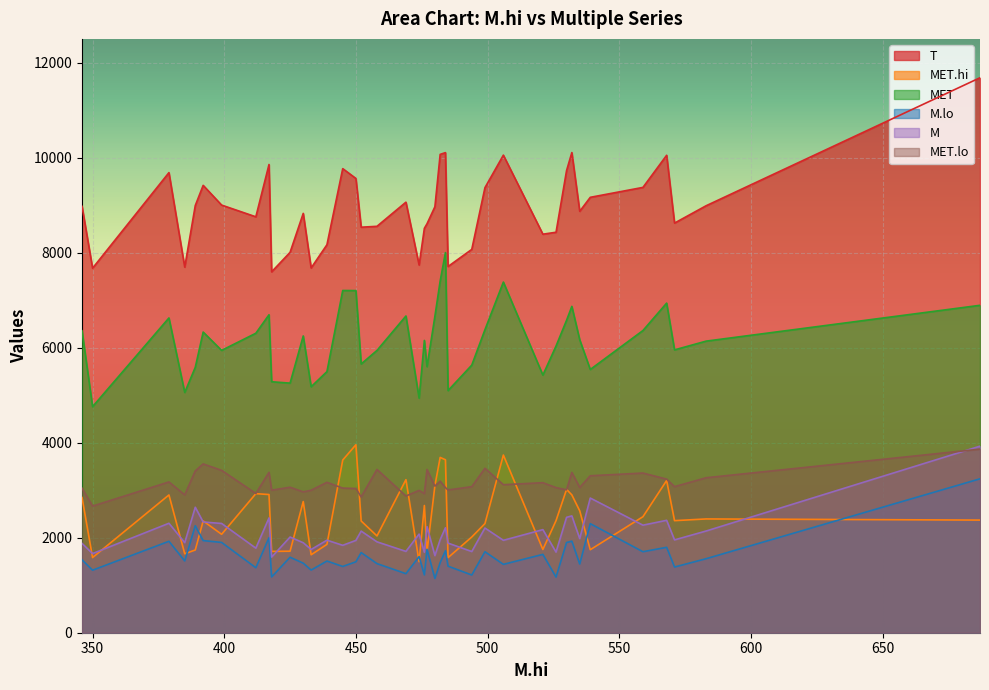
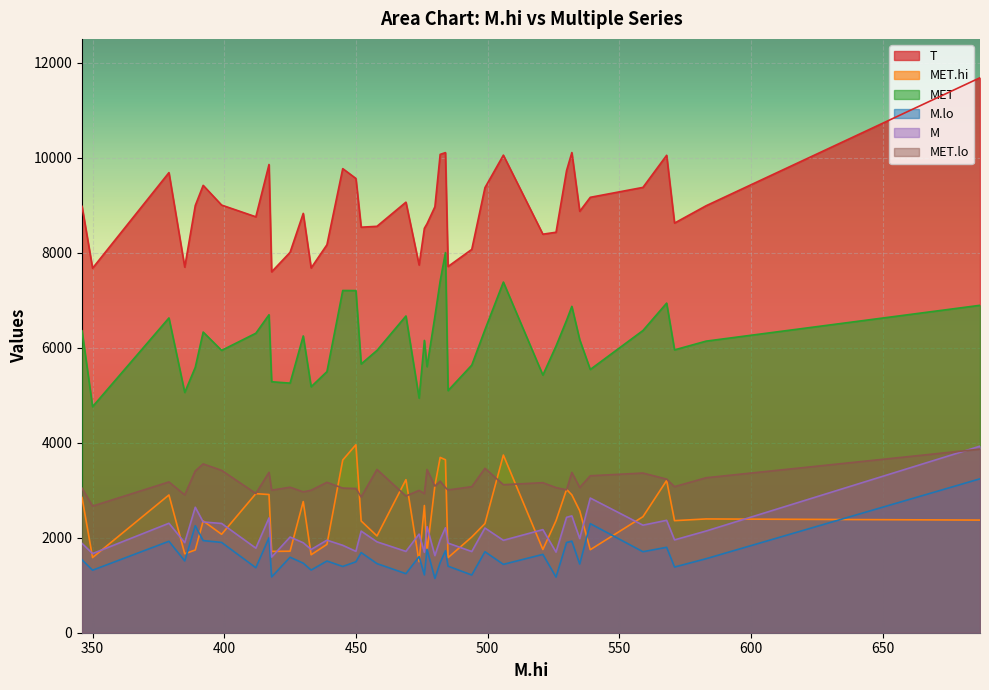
  {
    "T": {
      "350": 7700,
      "450": 9600
    },
    "MET.hi": {
      "350": 1600,
      "450": 4000
    },
    "MET": {
      "350": 4800,
      "450": 7200
    },
    "M.lo": {
      "350": 1300,
      "450": 1500
    },
    "M": {
      "350": 1700,
-     "450": 1900
+     "450": 1700
    },
    "MET.lo": {
      "350": 2700,
      "450": 3000
    }
  }
